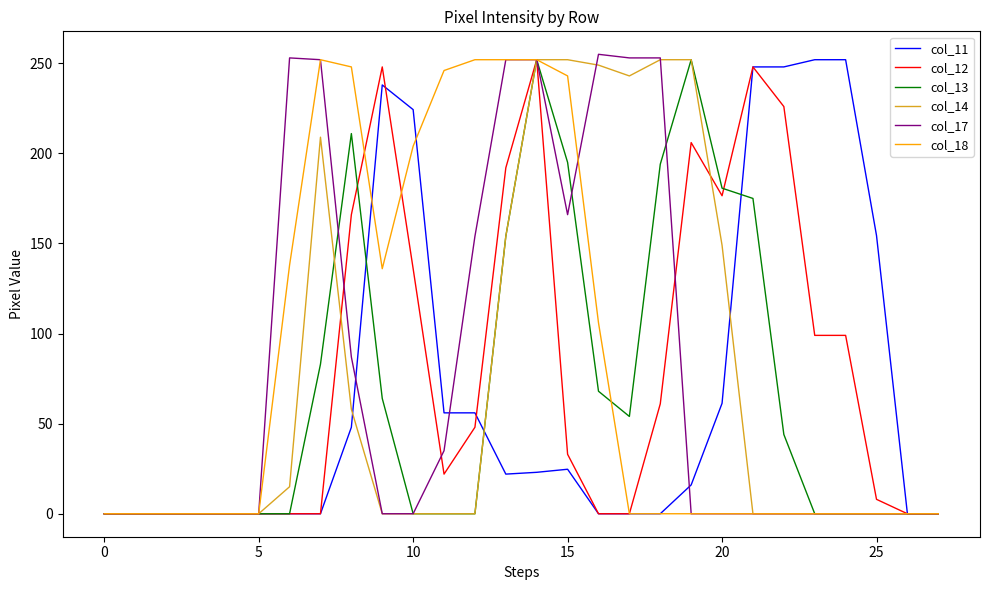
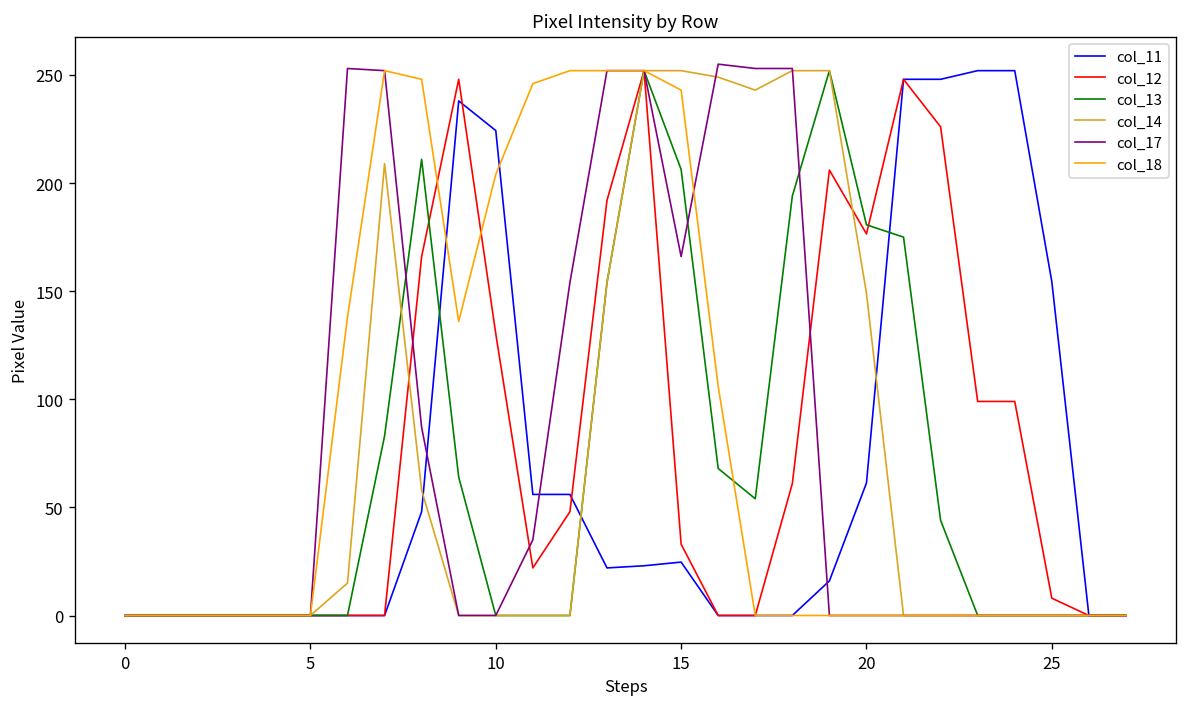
  {
    "col_11": {
      "10": 224,
      "15": 25,
      "20": 61,
      "25": 154
    },
    "col_12": {
-     "10": 136,
+     "10": 130,
      "15": 33,
      "20": 177,
      "25": 8
    },
    "col_13": {
-     "15": 195,
+     "15": 206,
      "20": 181
    },
    "col_17": {
      "15": 166
    }
  }
